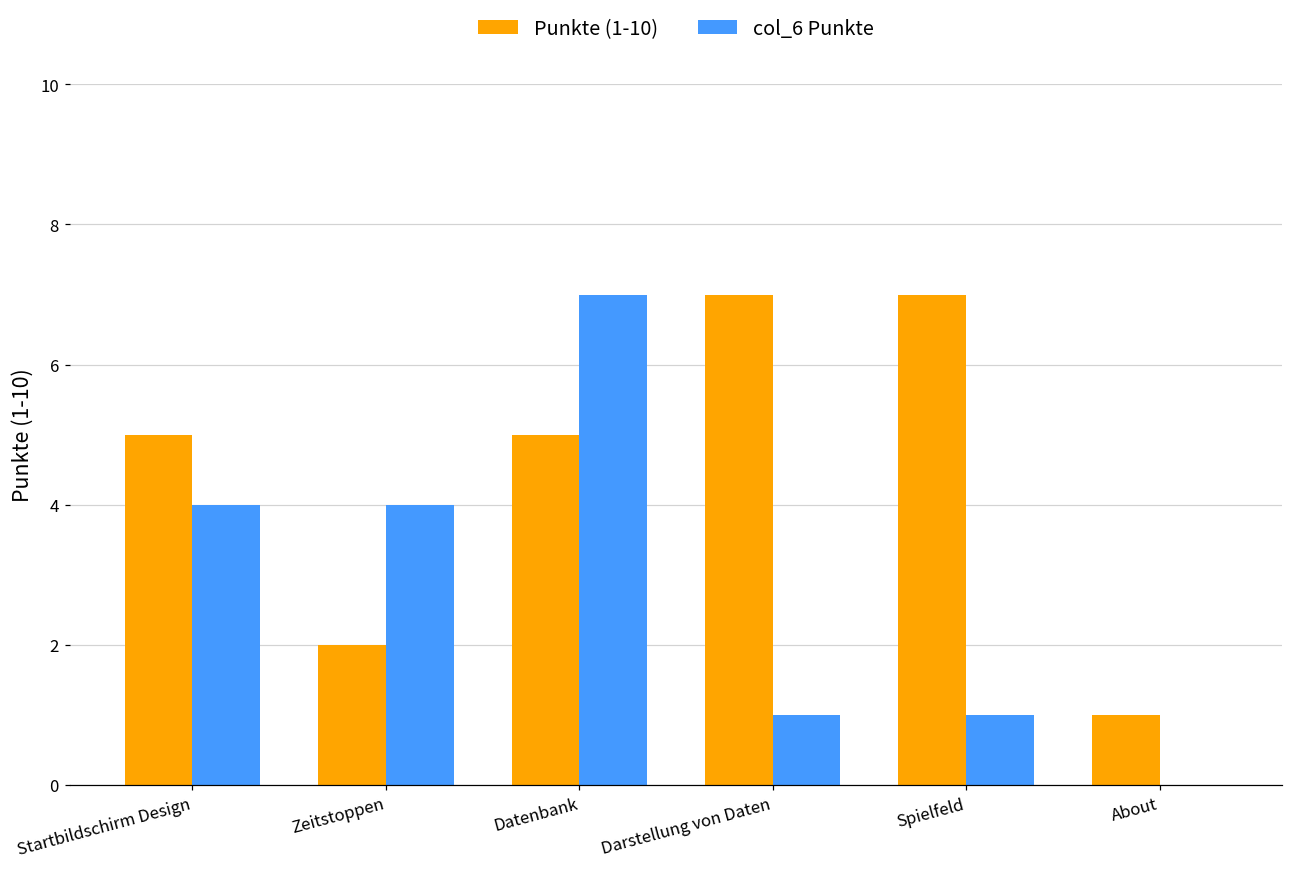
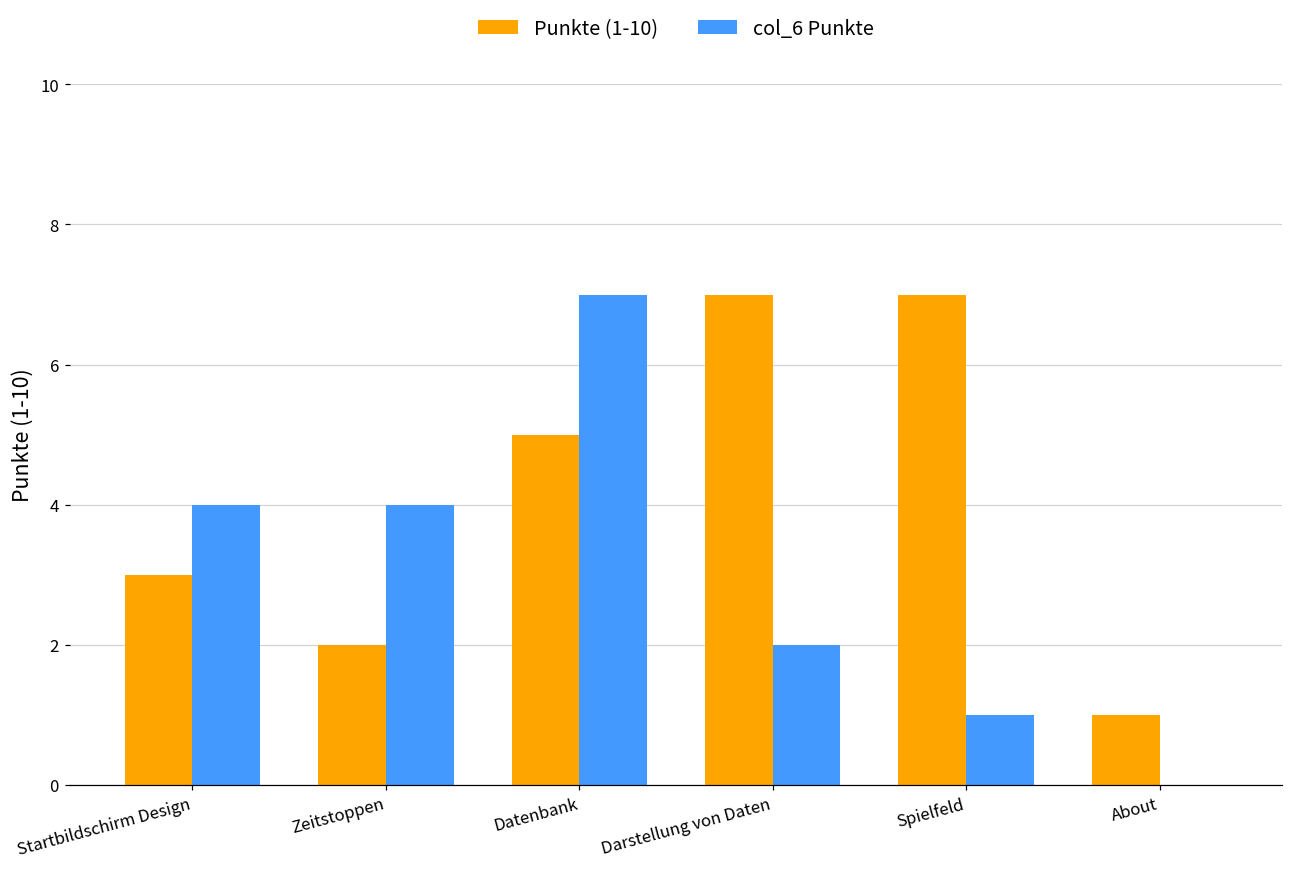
  {
    "Punkte (1-10)": {
-     "Startbildschirm Design": 5,
+     "Startbildschirm Design": 3,
      "Zeitstoppen": 2,
      "Datenbank": 5,
      "Darstellung von Daten": 7,
      "Spielfeld": 7,
      "About": 1
    },
    "col_6 Punkte": {
      "Startbildschirm Design": 4,
      "Zeitstoppen": 4,
      "Datenbank": 7,
-     "Darstellung von Daten": 1,
+     "Darstellung von Daten": 2,
      "Spielfeld": 1,
      "About": 0
    }
  }
